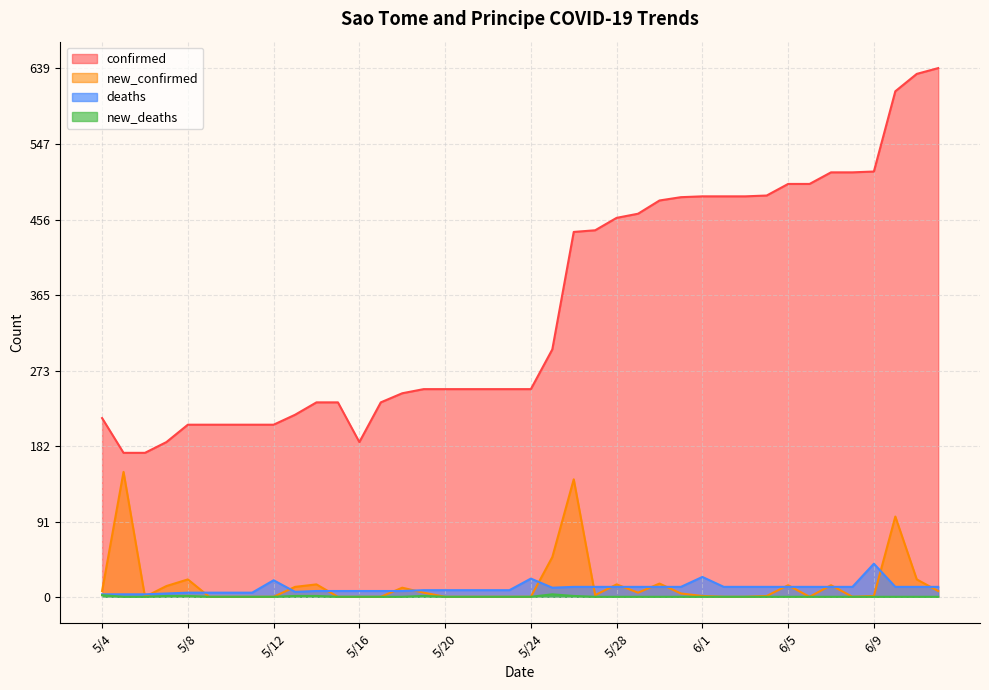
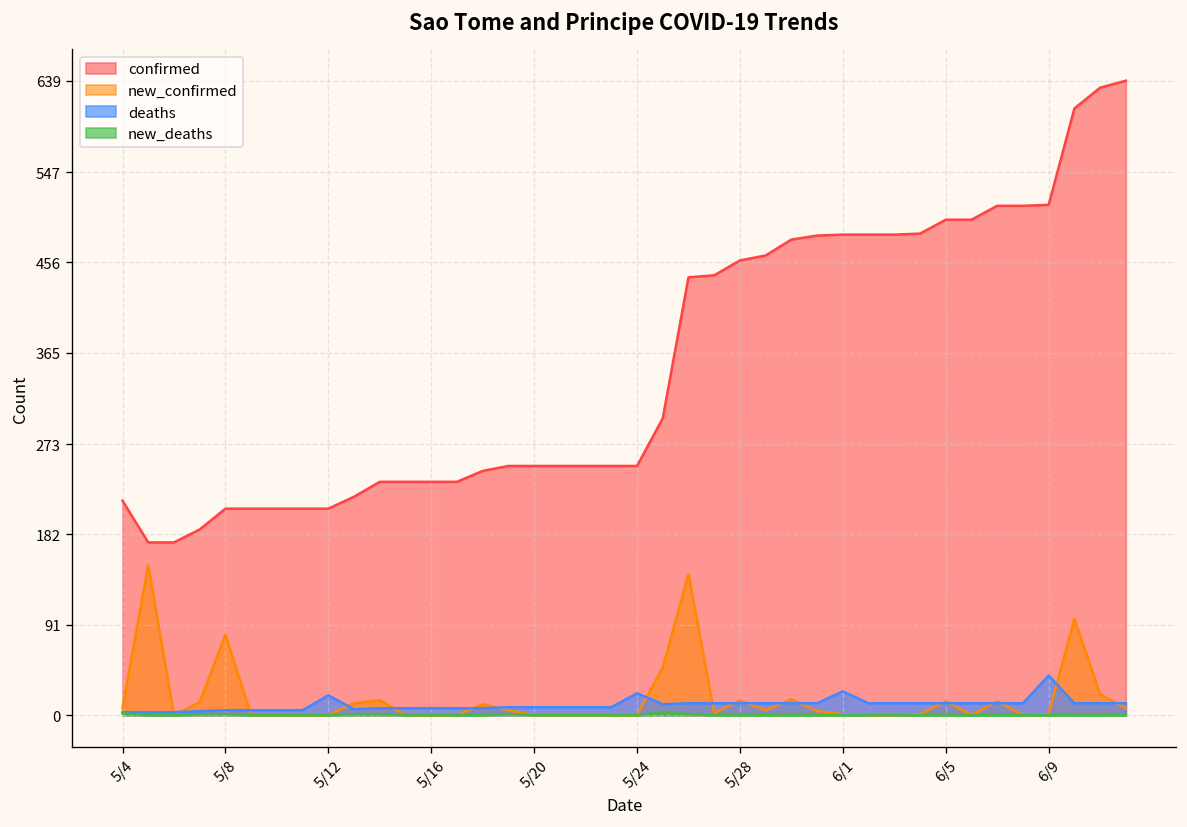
  {
    "confirmed": {
      "5/4": 220,
      "5/8": 210,
      "5/12": 210,
-     "5/16": 190,
+     "5/16": 240,
      "5/20": 250,
      "5/24": 250,
      "5/28": 460,
      "6/1": 480,
      "6/5": 500,
      "6/9": 510
    },
    "new_confirmed": {
      "5/4": 10,
-     "5/8": 20
+     "5/8": 80
    },
    "deaths": {
      "5/8": 10,
      "5/12": 20,
      "5/16": 10,
      "5/20": 10,
      "5/24": 20,
      "6/1": 20,
      "6/9": 40
    },
    "new_deaths": {
      "5/8": 0,
      "5/28": 0,
      "6/5": 0
    }
  }
